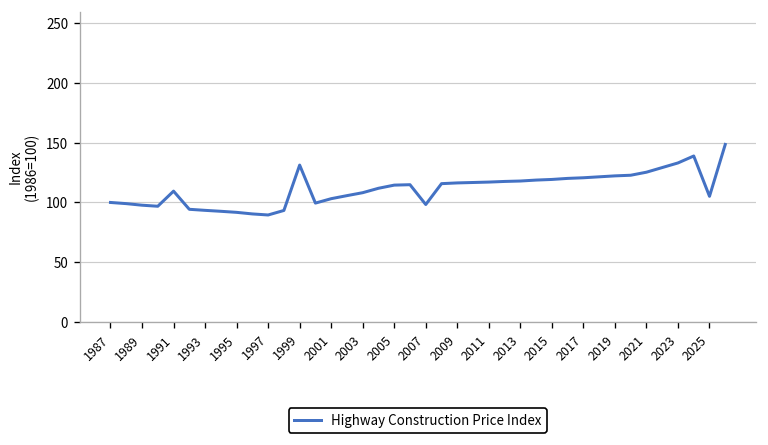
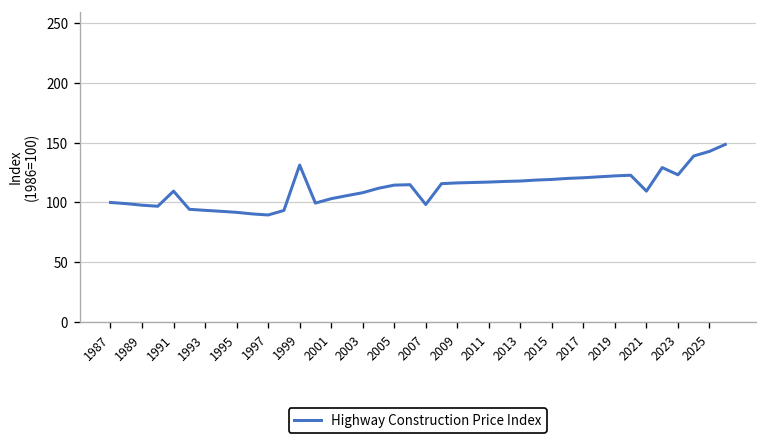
  {
    "1987": 100,
    "1989": 100,
    "1991": 110,
    "1993": 90,
    "1995": 90,
    "1997": 90,
    "1999": 130,
    "2001": 100,
    "2003": 110,
    "2005": 110,
    "2007": 100,
    "2009": 120,
    "2011": 120,
    "2013": 120,
    "2015": 120,
    "2017": 120,
    "2019": 120,
-   "2021": 130,
-   "2023": 130,
-   "2025": 110
+   "2021": 110,
+   "2023": 120,
+   "2025": 140
  }
